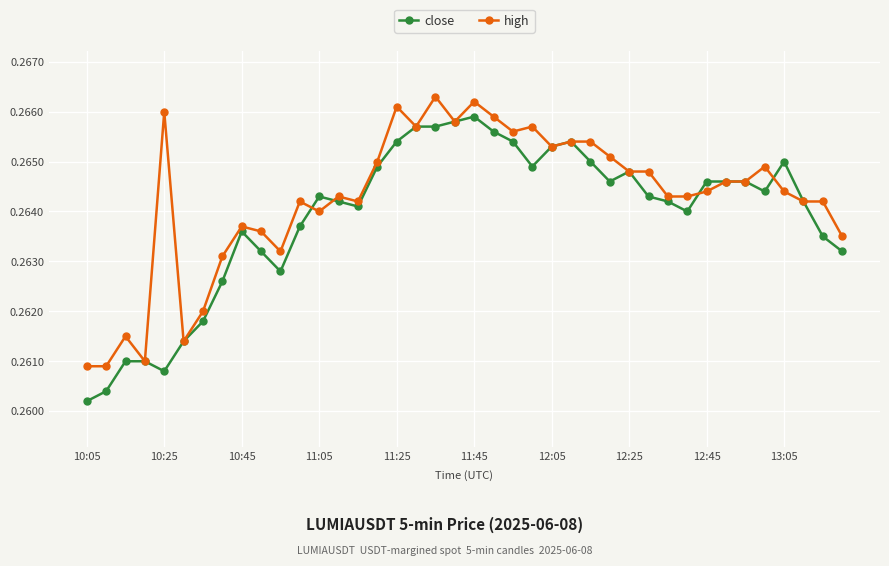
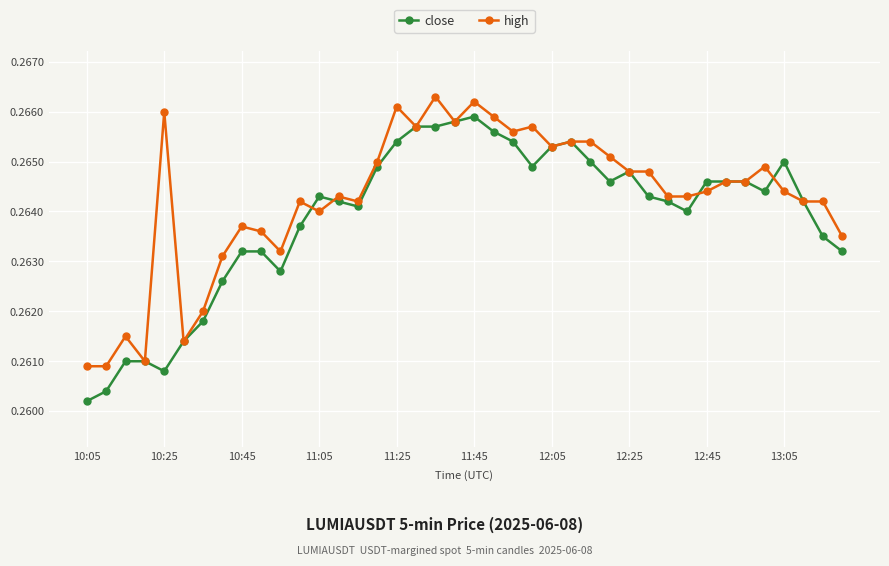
  {
    "close": {
      "10:05": 0.2602,
      "10:25": 0.2608,
-     "10:45": 0.2636,
+     "10:45": 0.2632,
      "11:05": 0.2643,
      "11:25": 0.2654,
      "11:45": 0.2659,
      "12:45": 0.2646,
      "13:05": 0.2650
    },
    "high": {
      "10:05": 0.2609,
      "10:25": 0.2660,
      "10:45": 0.2637,
      "11:05": 0.2640,
      "11:25": 0.2661,
      "11:45": 0.2662,
      "12:45": 0.2644,
      "13:05": 0.2644
    }
  }
